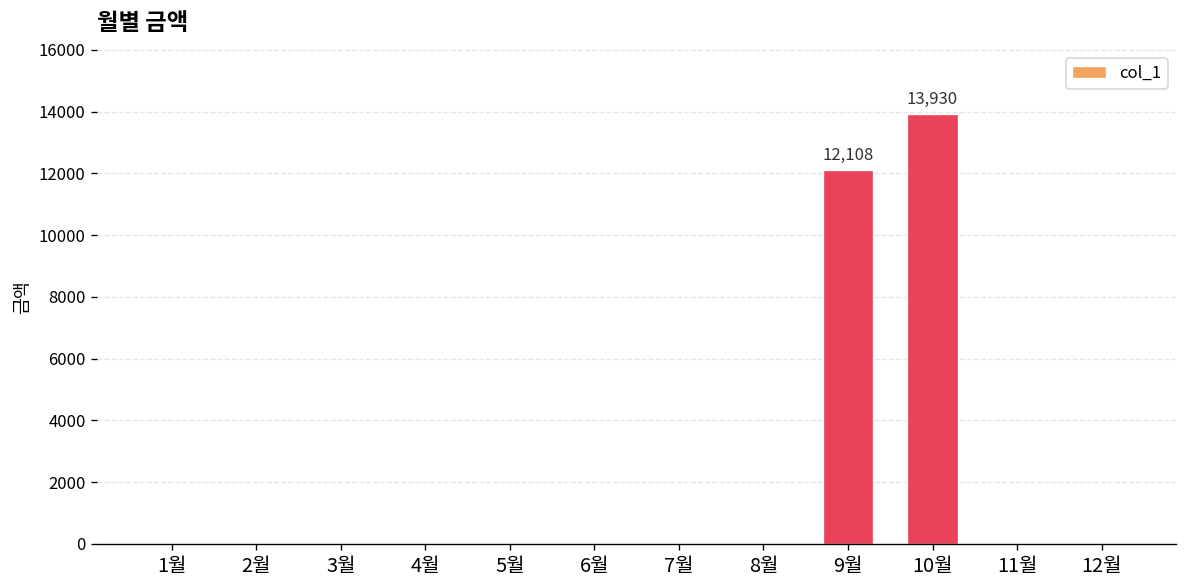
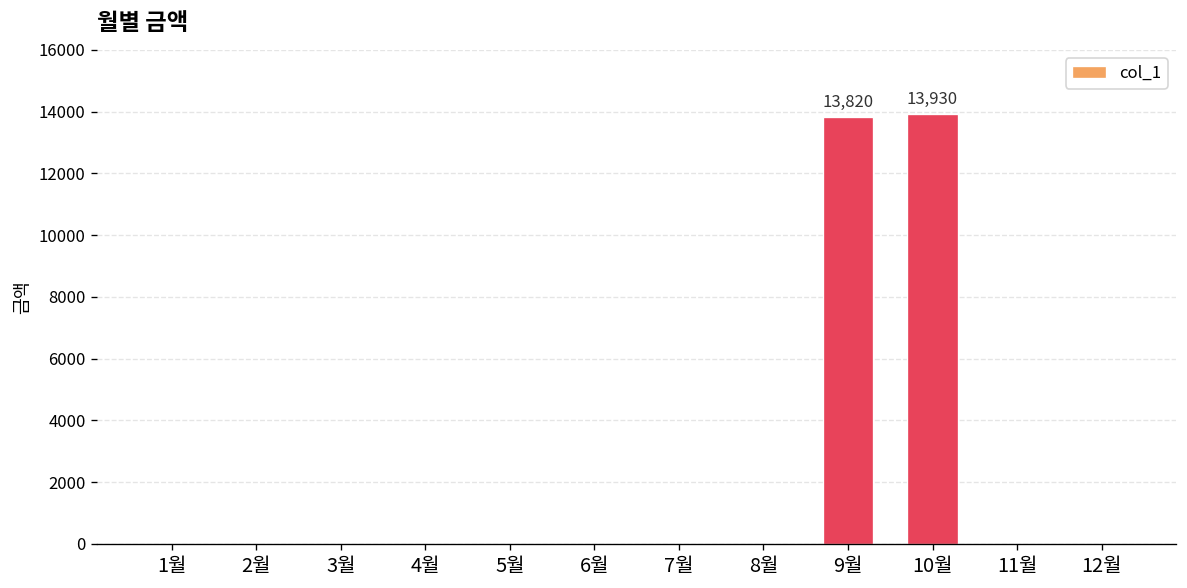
  {
-   "9월": "12,108",
+   "9월": "13,820",
    "10월": "13,930"
  }
